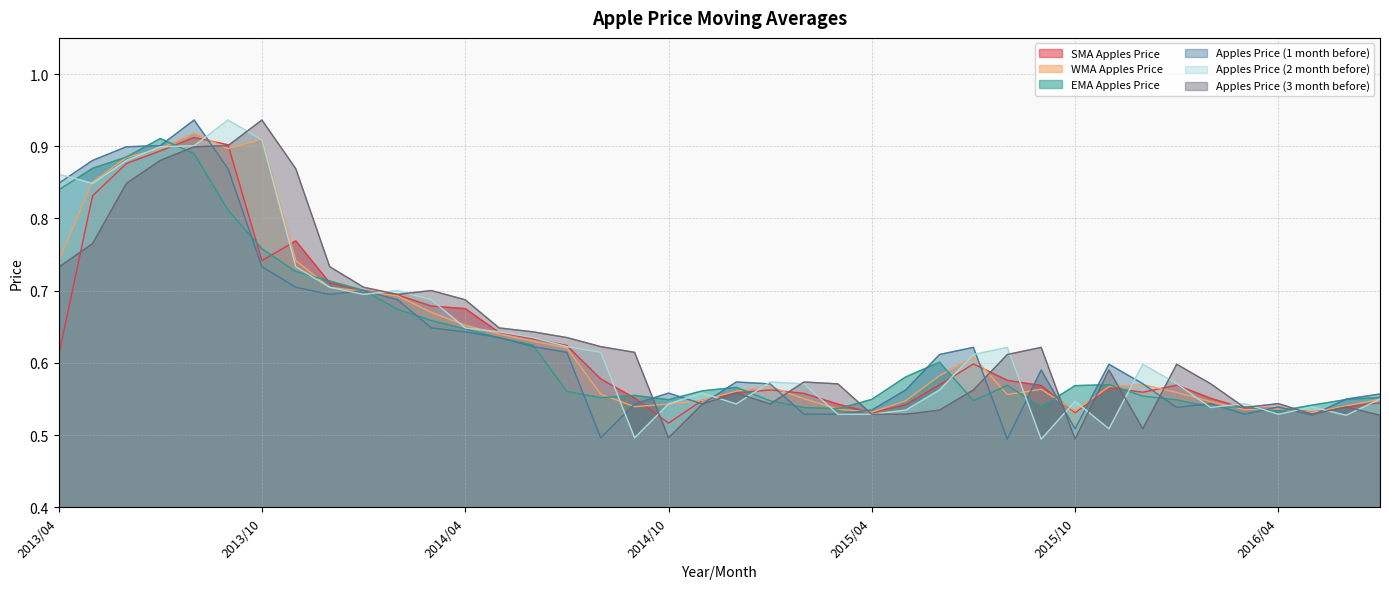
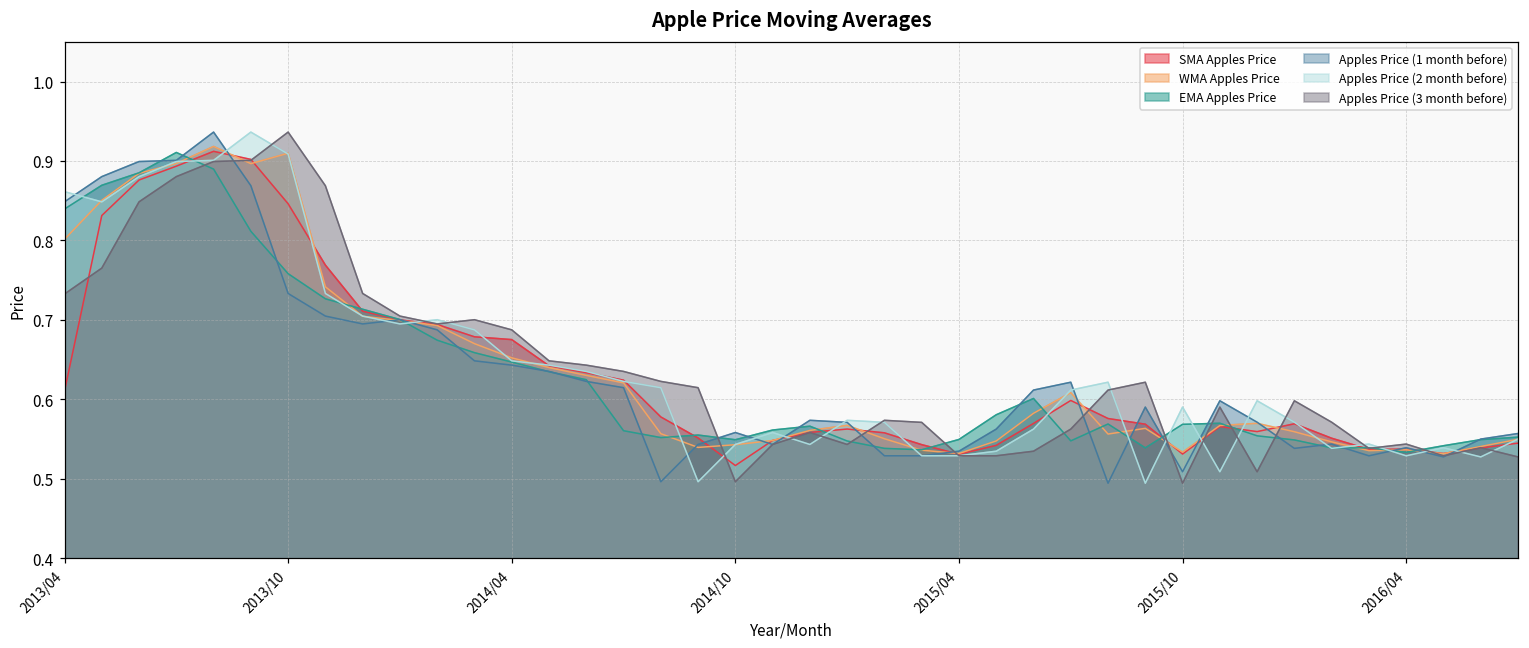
  {
    "SMA Apples Price": {
      "2013/04": 0.61,
-     "2013/10": 0.74,
+     "2013/10": 0.85,
      "2014/04": 0.68,
      "2014/10": 0.52
    },
    "WMA Apples Price": {
-     "2013/04": 0.74,
+     "2013/04": 0.80,
      "2014/04": 0.65
    },
    "Apples Price (2 month before)": {
      "2013/04": 0.86,
-     "2015/10": 0.55,
+     "2015/10": 0.59,
      "2016/04": 0.53
    }
  }
